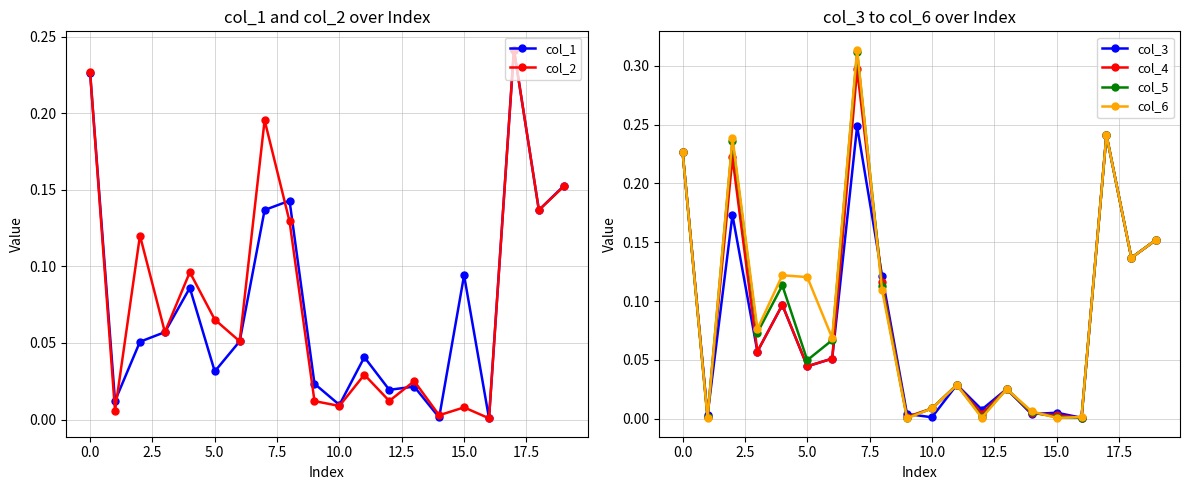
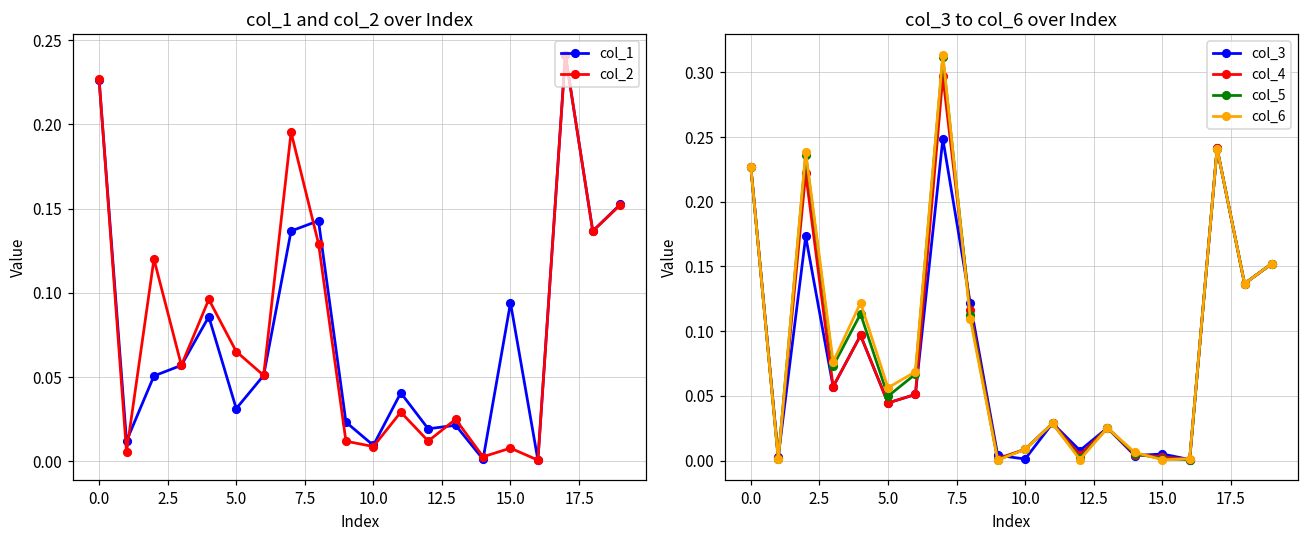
  {
    "col_1 and col_2 over Index": {
      "col_1": {
        "5.0": 0.031,
        "15.0": 0.094
      },
      "col_2": {
        "5.0": 0.065,
        "15.0": 0.008
      }
    },
    "col_3 to col_6 over Index": {
      "col_3": {
        "10.0": 0.001
      },
      "col_5": {
        "5.0": 0.050
      },
      "col_6": {
-       "5.0": 0.120
+       "5.0": 0.056
      }
    }
  }
